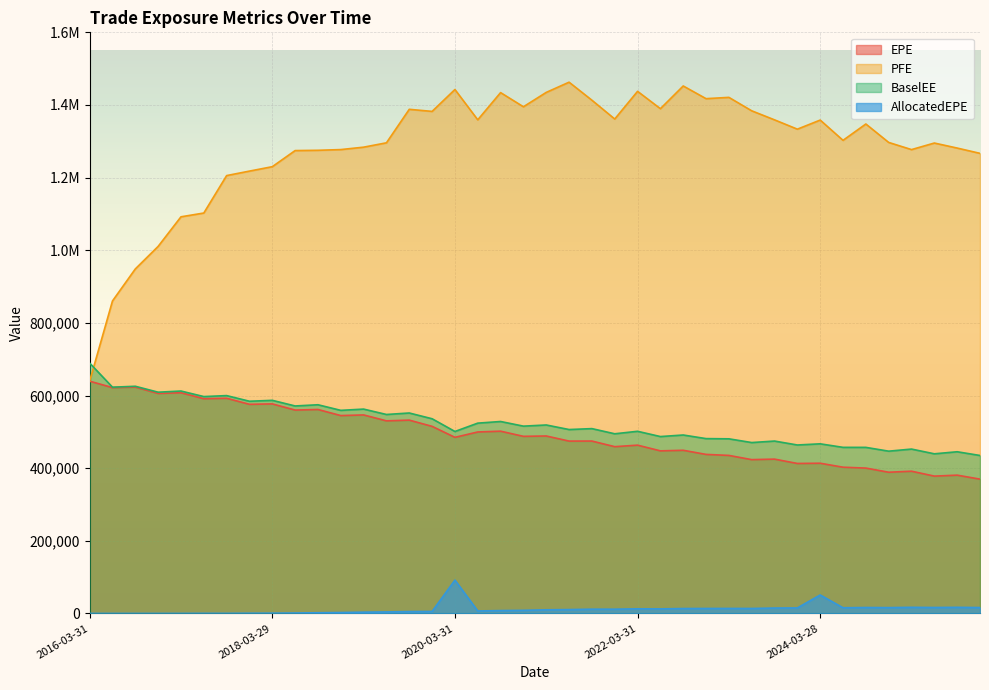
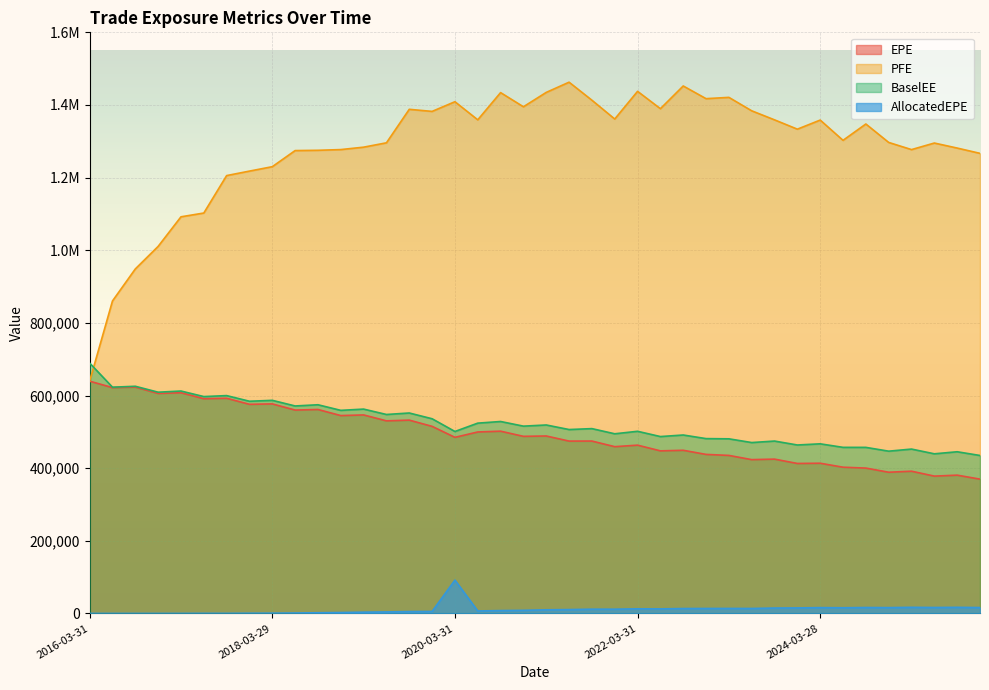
  {
    "EPE": {
      "2018-03-29": "580,000",
      "2020-03-31": "480,000",
      "2022-03-31": "460,000",
      "2024-03-28": "410,000"
    },
    "PFE": {
      "2018-03-29": "1,230,000",
-     "2020-03-31": "1,440,000",
+     "2020-03-31": "1,410,000",
      "2022-03-31": "1,440,000",
      "2024-03-28": "1,360,000"
    },
    "BaselEE": {
      "2016-03-31": "690,000",
      "2018-03-29": "590,000",
      "2020-03-31": "500,000",
      "2022-03-31": "500,000",
      "2024-03-28": "470,000"
    },
    "AllocatedEPE": {
      "2016-03-31": "0",
      "2018-03-29": "0",
      "2020-03-31": "90,000",
      "2022-03-31": "10,000",
-     "2024-03-28": "50,000"
+     "2024-03-28": "20,000"
    }
  }
